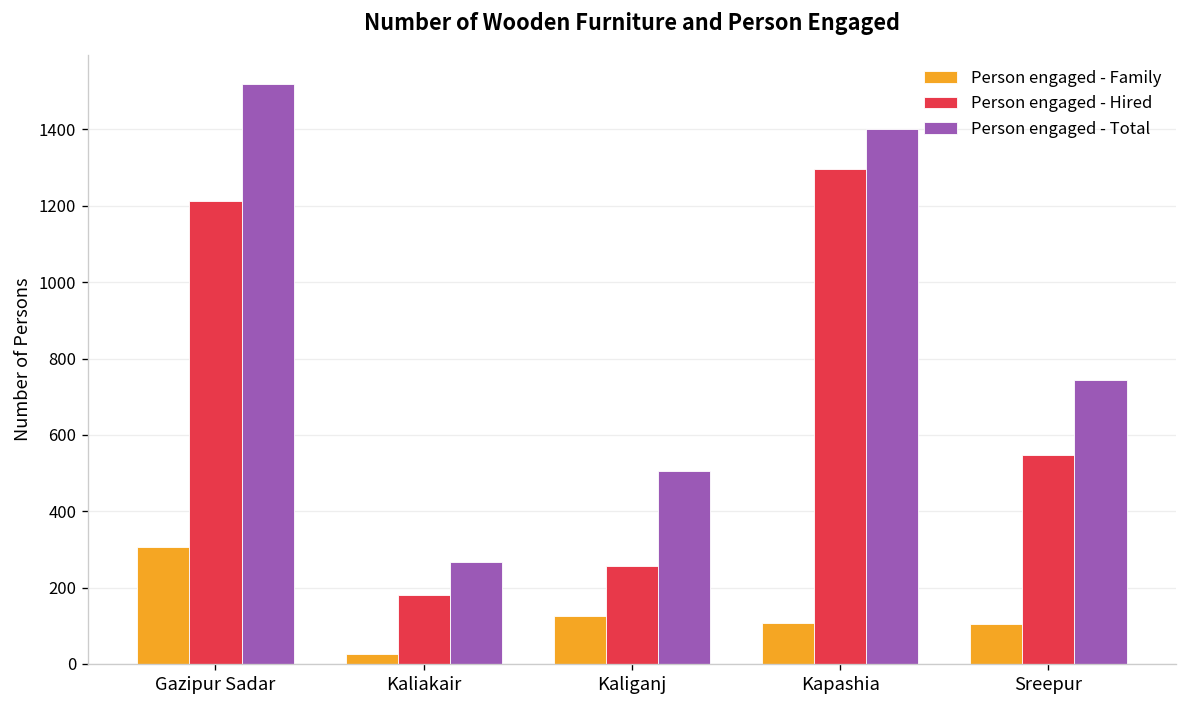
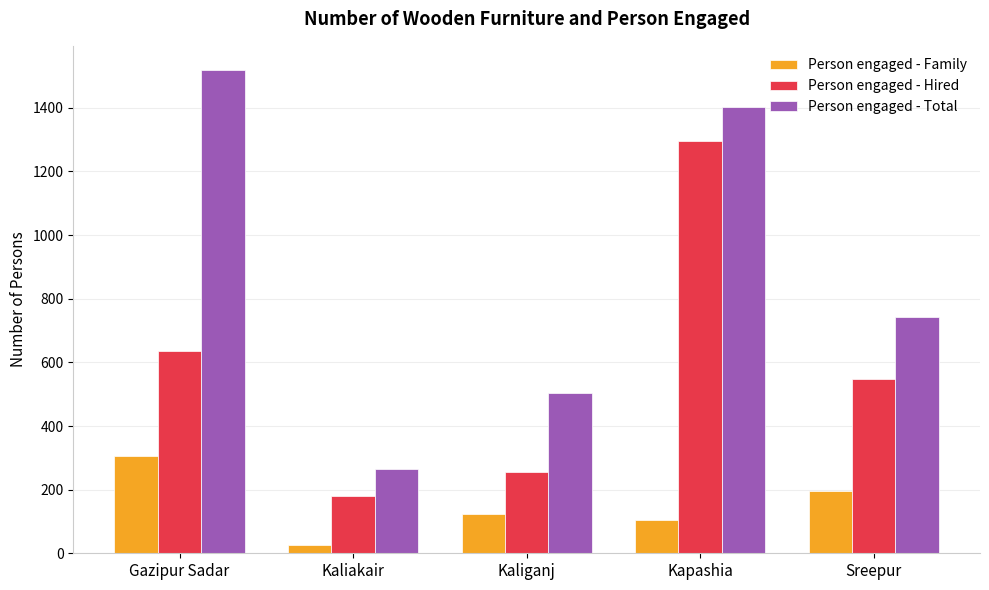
  {
    "Person engaged - Family": {
      "Gazipur Sadar": 310,
      "Kaliakair": 30,
      "Kaliganj": 130,
      "Kapashia": 110,
-     "Sreepur": 100
+     "Sreepur": 200
    },
    "Person engaged - Hired": {
-     "Gazipur Sadar": 1210,
+     "Gazipur Sadar": 640,
      "Kaliakair": 180,
      "Kaliganj": 260,
      "Kapashia": 1300,
      "Sreepur": 550
    },
    "Person engaged - Total": {
      "Gazipur Sadar": 1520,
      "Kaliakair": 270,
      "Kaliganj": 510,
      "Kapashia": 1400,
      "Sreepur": 740
    }
  }
